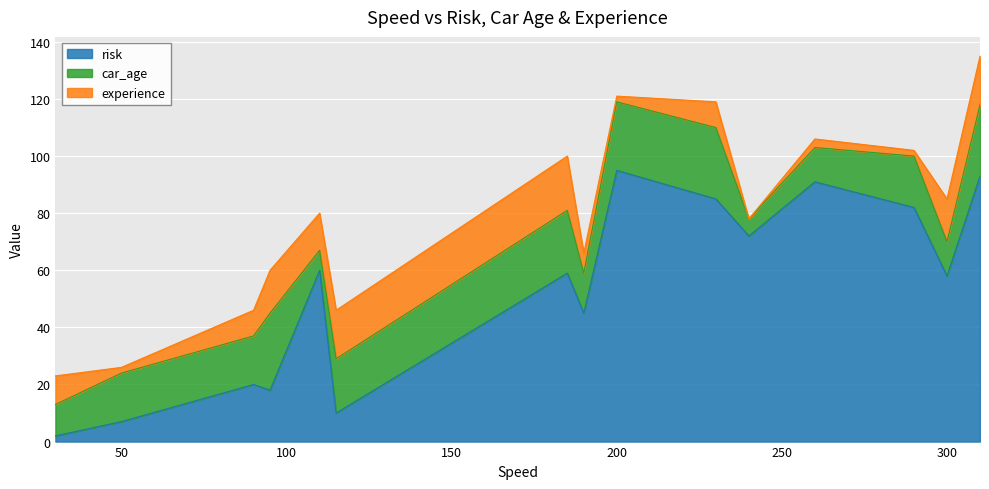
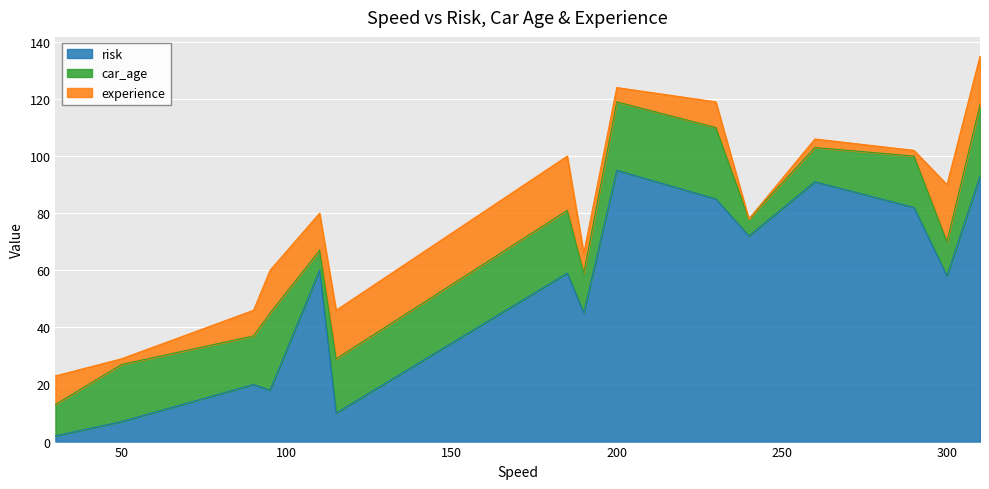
  {
    "risk": {
      "50": 7,
      "200": 95,
      "300": 58
    },
    "car_age": {
-     "50": 17,
+     "50": 20,
      "200": 24,
      "300": 12
    },
    "experience": {
      "50": 2,
-     "200": 2,
-     "300": 15
+     "200": 5,
+     "300": 20
    }
  }
